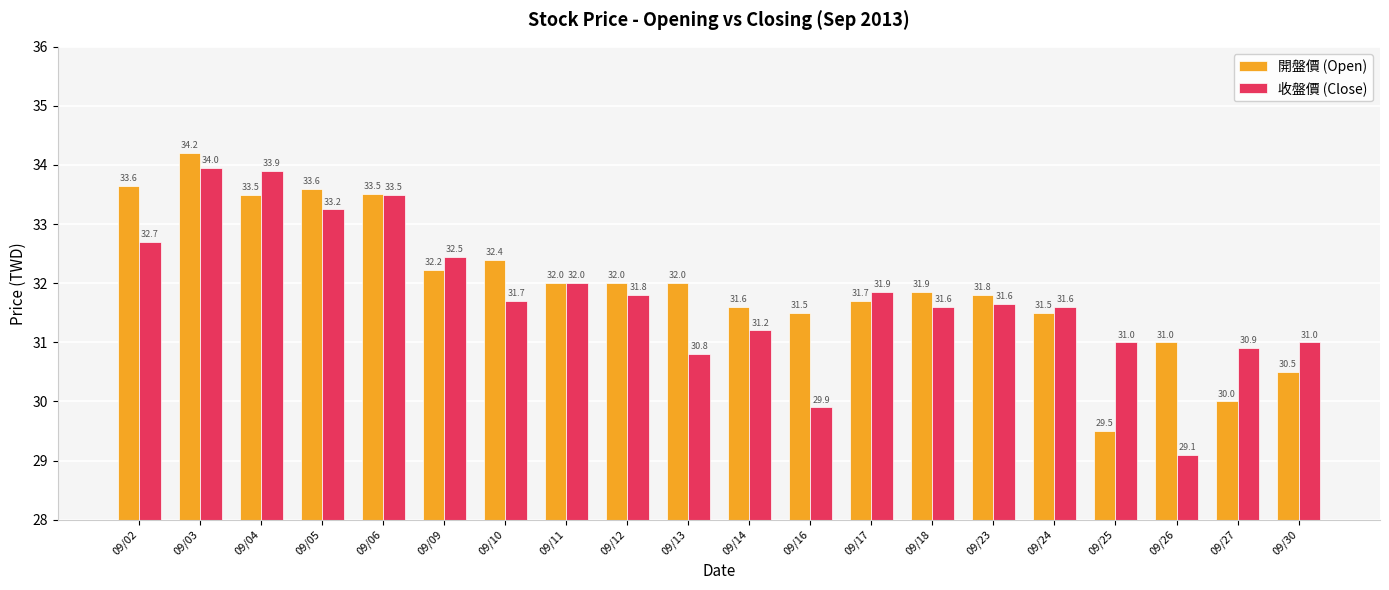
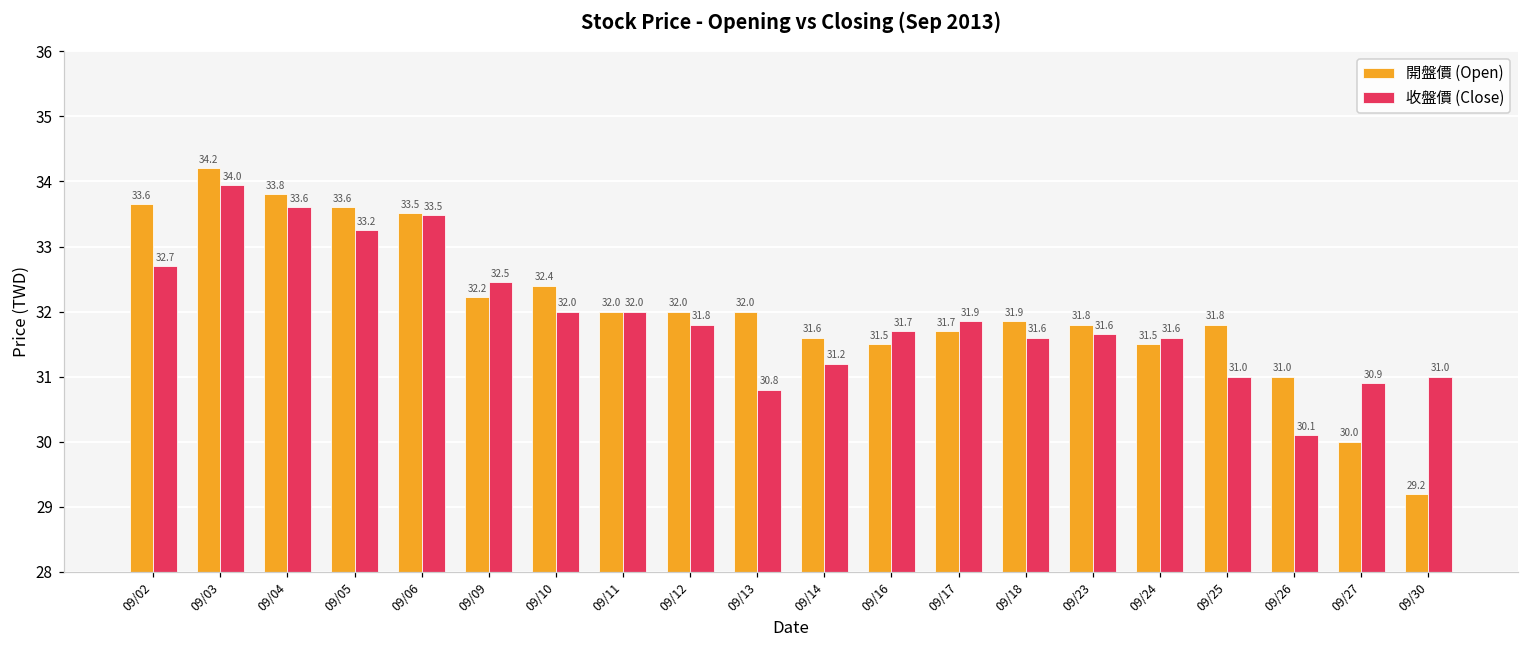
  {
    "開盤價 (Open)": {
      "09/02": 33.6,
      "09/03": 34.2,
-     "09/04": 33.5,
+     "09/04": 33.8,
      "09/05": 33.6,
      "09/06": 33.5,
      "09/09": 32.2,
      "09/10": 32.4,
      "09/11": 32.0,
      "09/12": 32.0,
      "09/13": 32.0,
      "09/14": 31.6,
      "09/16": 31.5,
      "09/17": 31.7,
      "09/18": 31.9,
      "09/23": 31.8,
      "09/24": 31.5,
-     "09/25": 29.5,
+     "09/25": 31.8,
      "09/26": 31.0,
      "09/27": 30.0,
-     "09/30": 30.5
+     "09/30": 29.2
    },
    "收盤價 (Close)": {
      "09/02": 32.7,
      "09/03": 34.0,
-     "09/04": 33.9,
+     "09/04": 33.6,
      "09/05": 33.2,
      "09/06": 33.5,
      "09/09": 32.5,
-     "09/10": 31.7,
+     "09/10": 32.0,
      "09/11": 32.0,
      "09/12": 31.8,
      "09/13": 30.8,
      "09/14": 31.2,
-     "09/16": 29.9,
+     "09/16": 31.7,
      "09/17": 31.9,
      "09/18": 31.6,
      "09/23": 31.6,
      "09/24": 31.6,
      "09/25": 31.0,
-     "09/26": 29.1,
+     "09/26": 30.1,
      "09/27": 30.9,
      "09/30": 31.0
    }
  }
